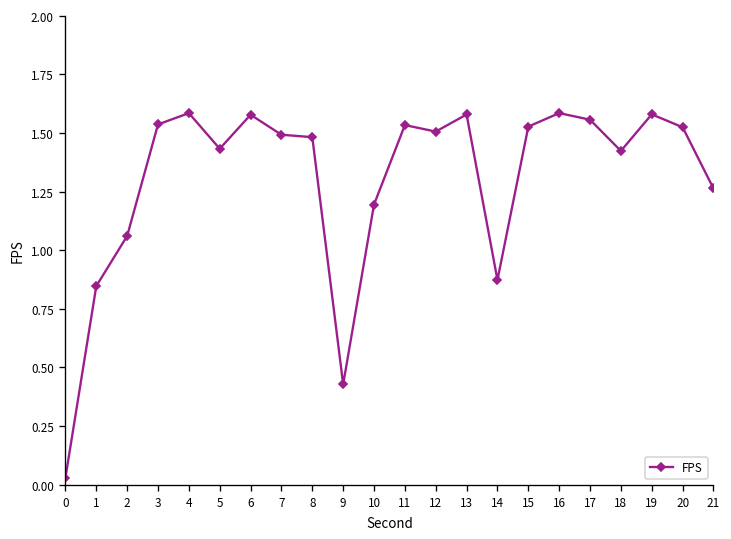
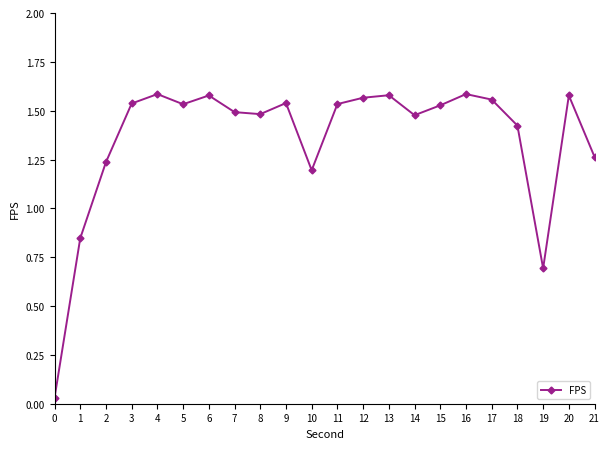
  {
    "0": 0.03,
    "1": 0.85,
-   "2": 1.06,
+   "2": 1.24,
    "3": 1.54,
    "4": 1.58,
-   "5": 1.43,
+   "5": 1.53,
    "6": 1.58,
    "7": 1.49,
    "8": 1.48,
-   "9": 0.43,
+   "9": 1.54,
    "10": 1.20,
    "11": 1.53,
-   "12": 1.51,
+   "12": 1.57,
    "13": 1.58,
-   "14": 0.87,
+   "14": 1.48,
    "15": 1.53,
    "16": 1.58,
    "17": 1.56,
    "18": 1.42,
-   "19": 1.58,
-   "20": 1.52,
+   "19": 0.69,
+   "20": 1.58,
    "21": 1.26
  }
